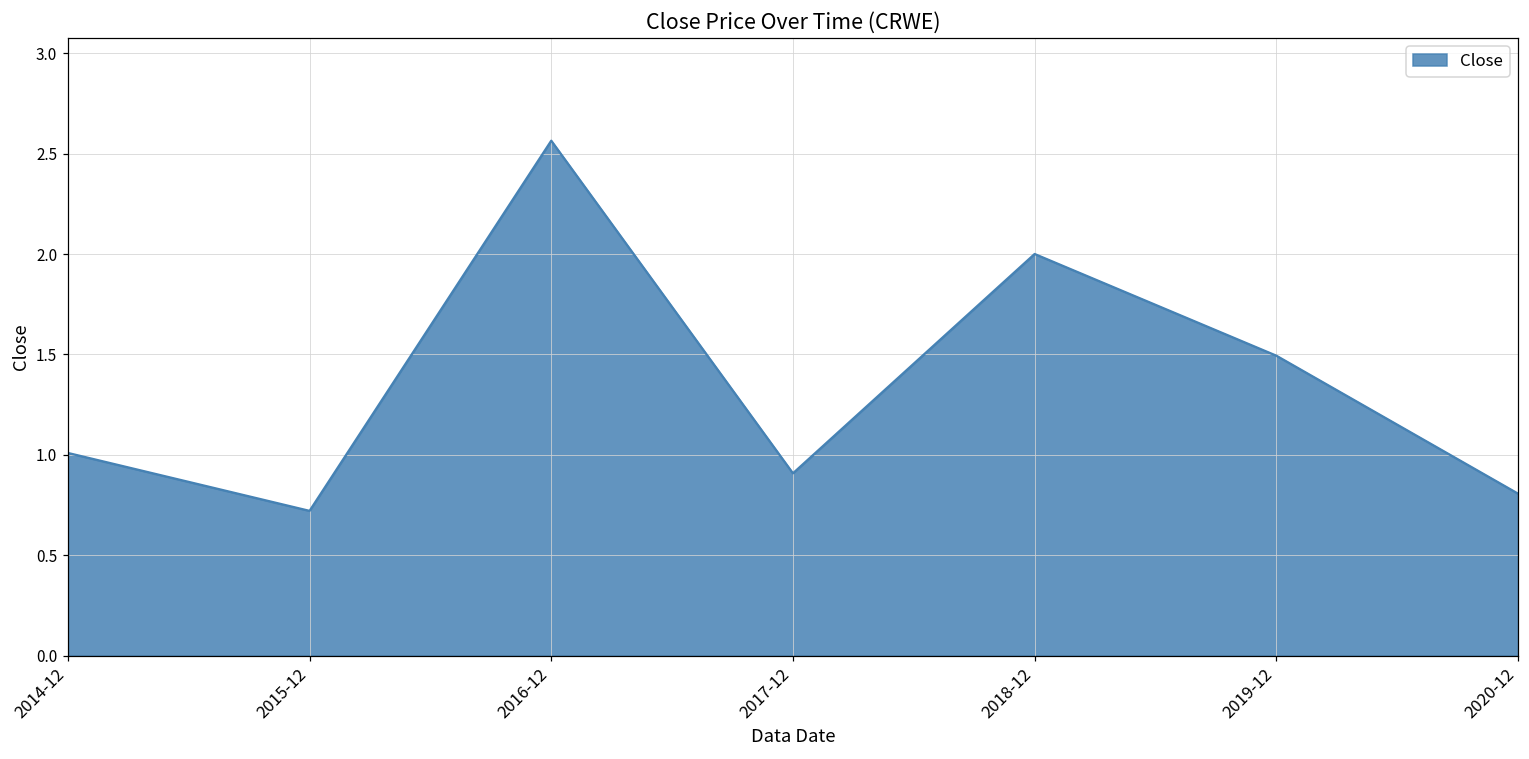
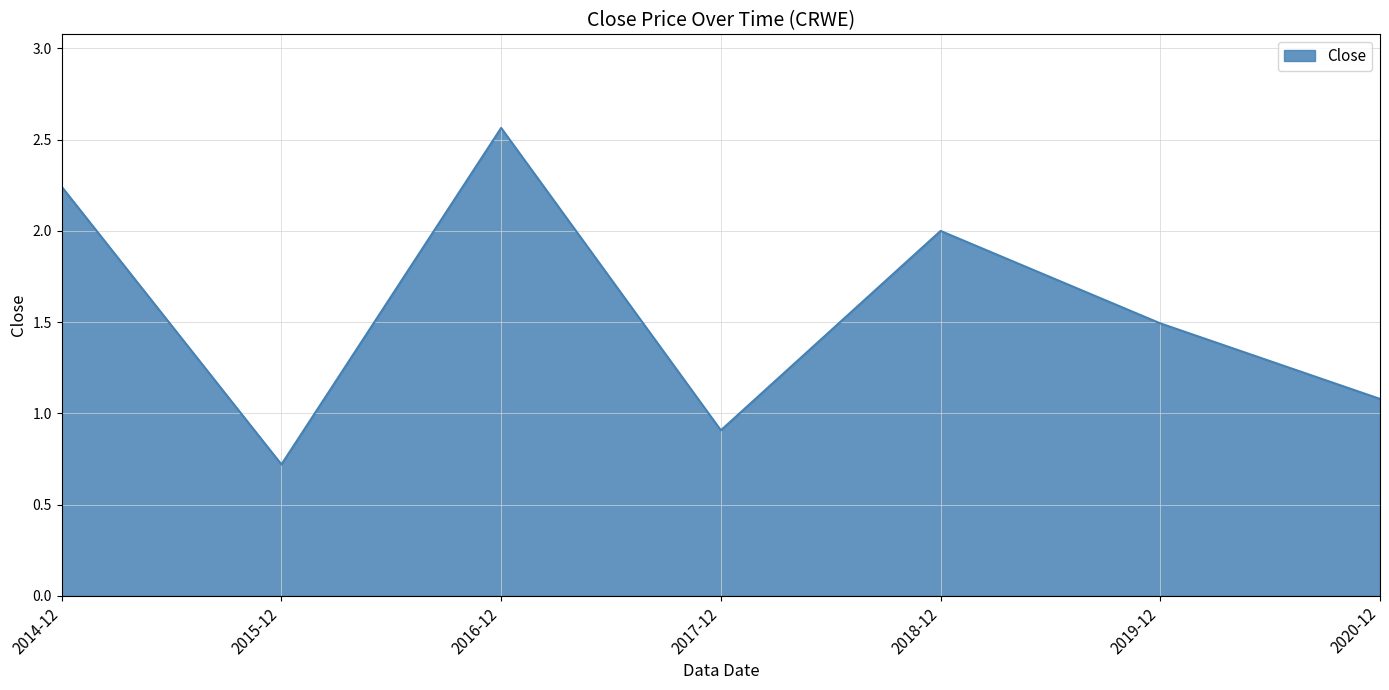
  {
-   "2014-12": 1.01,
+   "2014-12": 2.24,
    "2015-12": 0.72,
    "2016-12": 2.56,
    "2017-12": 0.91,
    "2018-12": 2.00,
    "2019-12": 1.49,
-   "2020-12": 0.81
+   "2020-12": 1.08
  }
